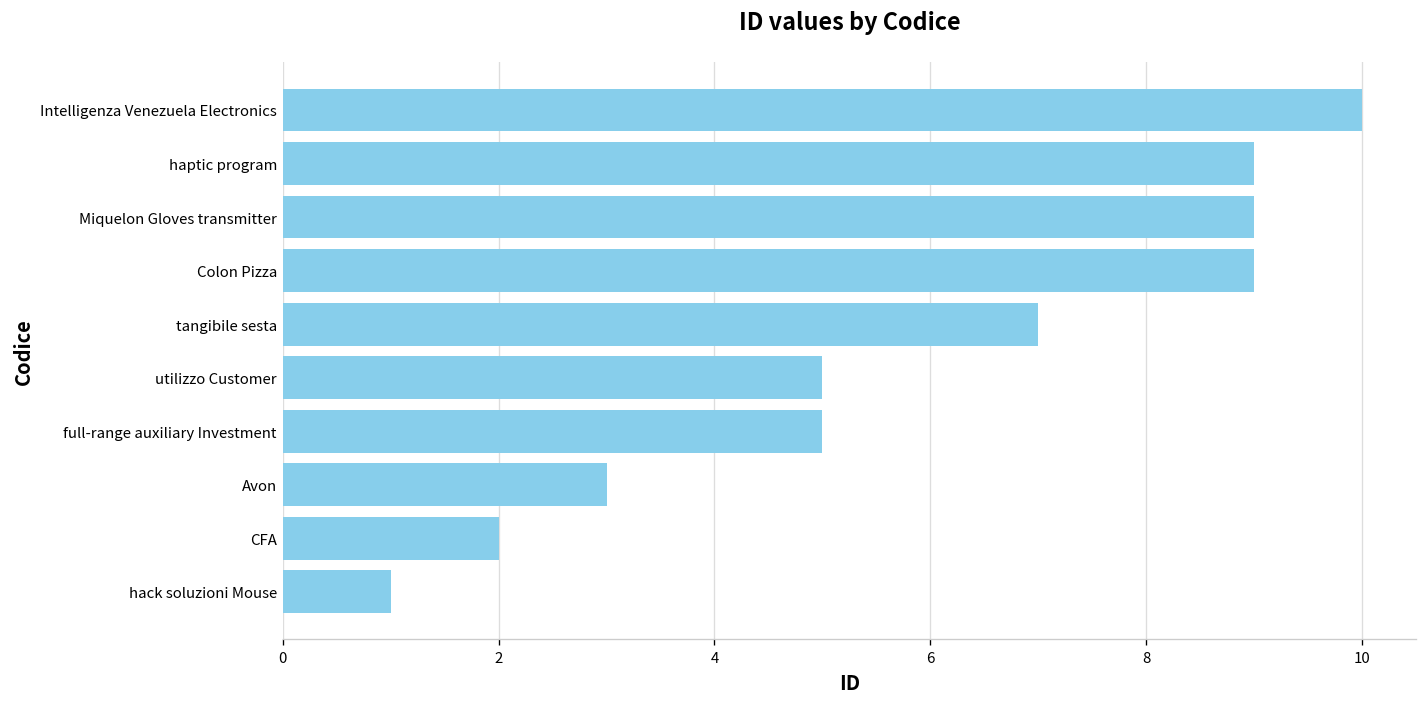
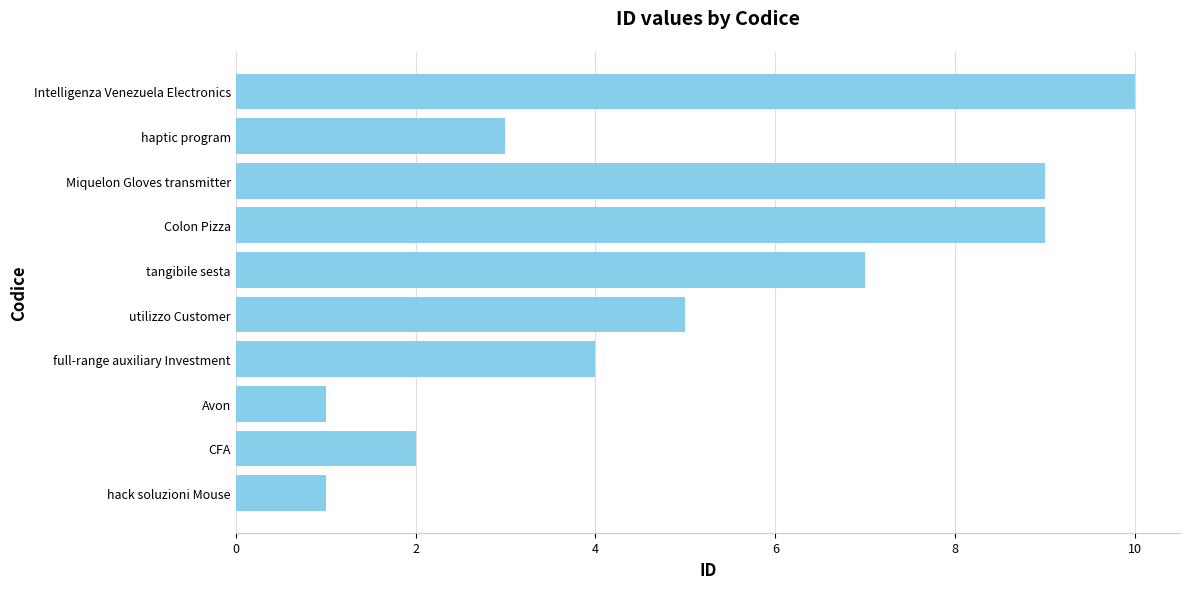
  {
    "Intelligenza Venezuela Electronics": 10,
-   "haptic program": 9,
+   "haptic program": 3,
    "Miquelon Gloves transmitter": 9,
    "Colon Pizza": 9,
    "tangibile sesta": 7,
    "utilizzo Customer": 5,
-   "full-range auxiliary Investment": 5,
-   "Avon": 3,
+   "full-range auxiliary Investment": 4,
+   "Avon": 1,
    "CFA": 2,
    "hack soluzioni Mouse": 1
  }
